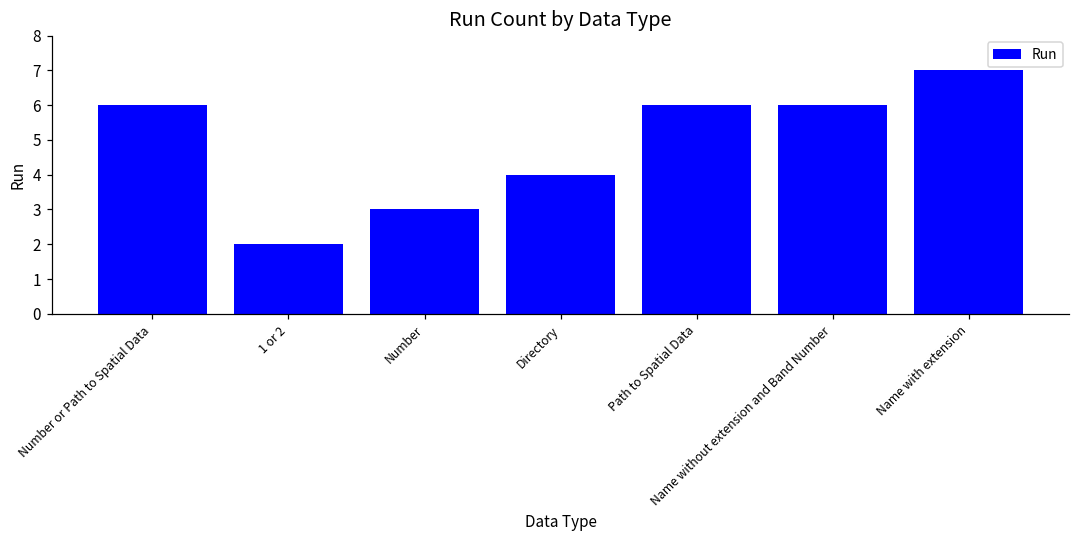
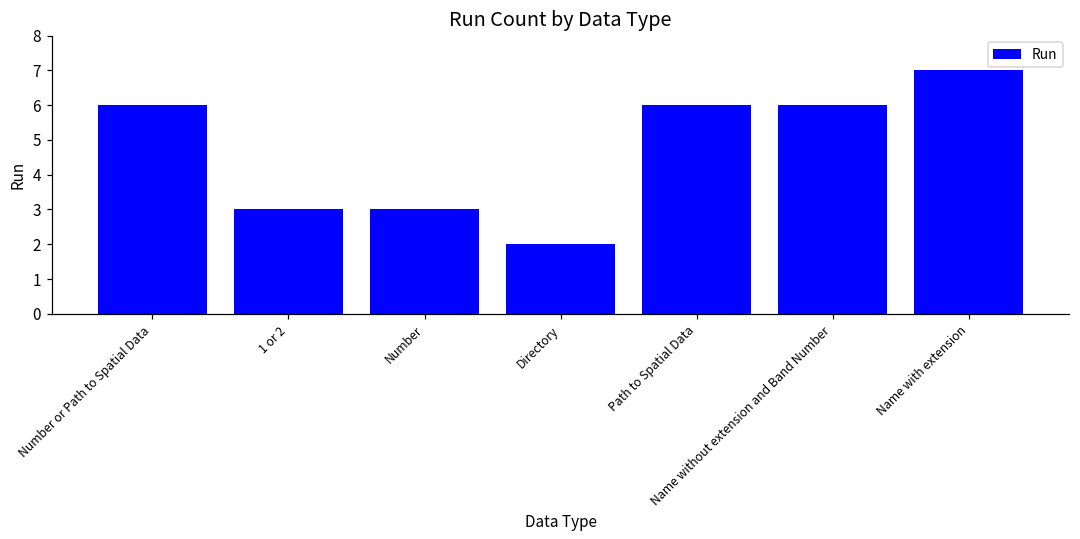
  {
    "Number or Path to Spatial Data": 6,
-   "1 or 2": 2,
+   "1 or 2": 3,
    "Number": 3,
-   "Directory": 4,
+   "Directory": 2,
    "Path to Spatial Data": 6,
    "Name without extension and Band Number": 6,
    "Name with extension": 7
  }
